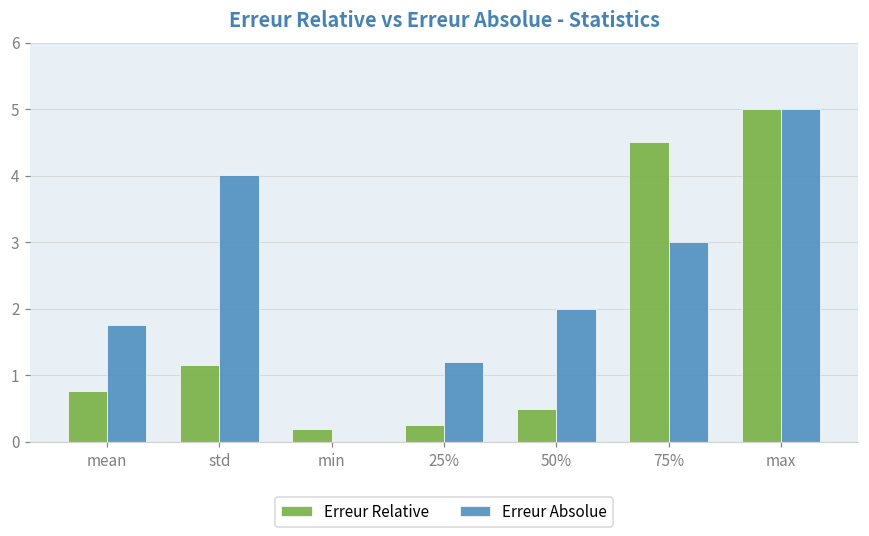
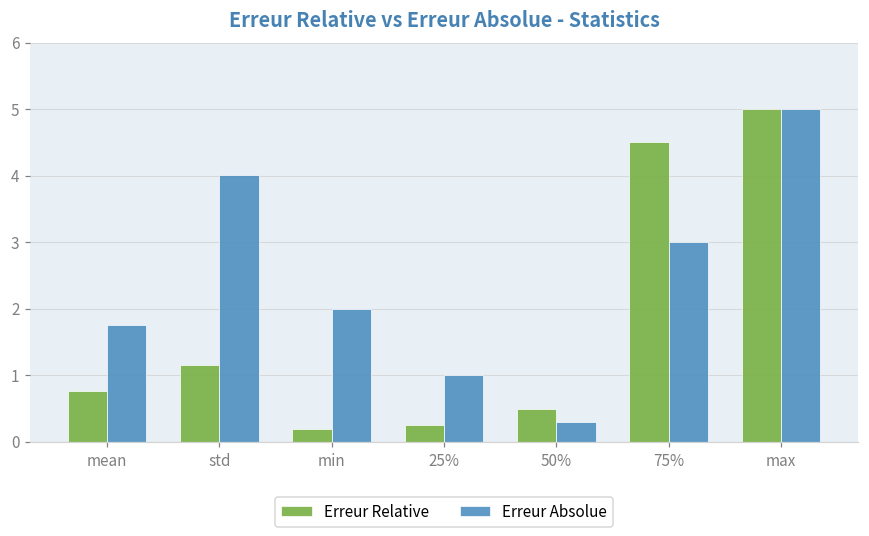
  {
    "Erreur Relative": {
      "mean": 0.8,
      "std": 1.2,
      "min": 0.2,
      "25%": 0.3,
      "50%": 0.5,
      "75%": 4.5,
      "max": 5.0
    },
    "Erreur Absolue": {
      "mean": 1.8,
      "std": 4.0,
-     "min": 0,
-     "25%": 1.2,
-     "50%": 2.0,
+     "min": 2,
+     "25%": 1.0,
+     "50%": 0.3,
      "75%": 3.0,
      "max": 5.0
    }
  }
